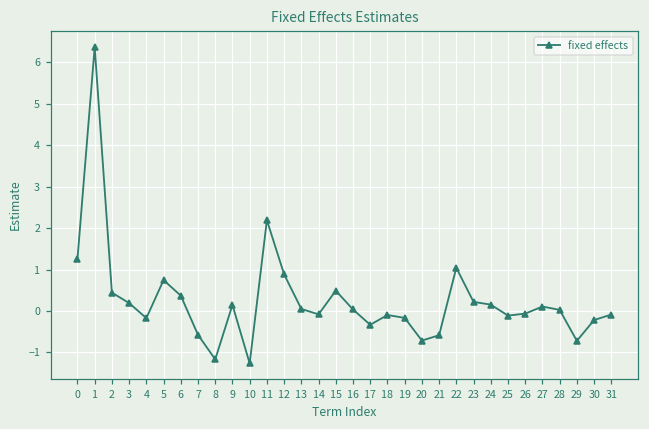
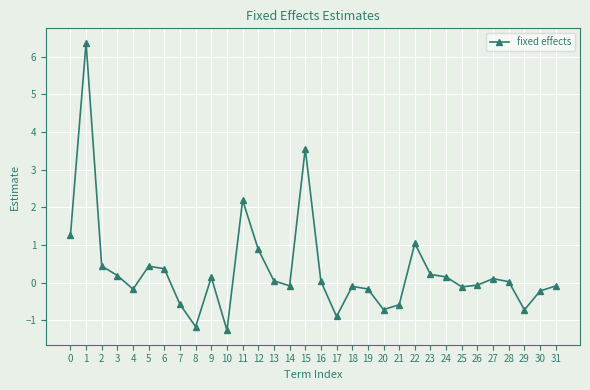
  {
    "0": 1.3,
    "1": 6.4,
    "2": 0.4,
    "3": 0.2,
    "4": -0.2,
-   "5": 0.7,
+   "5": 0.4,
    "6": 0.4,
    "7": -0.6,
    "8": -1.2,
    "9": 0.1,
    "10": -1.3,
    "11": 2.2,
    "12": 0.9,
    "13": 0.0,
    "14": -0.1,
-   "15": 0.5,
+   "15": 3.6,
    "16": 0.0,
-   "17": -0.3,
+   "17": -0.9,
    "18": -0.1,
    "19": -0.2,
    "20": -0.7,
    "21": -0.6,
    "22": 1.0,
    "23": 0.2,
    "24": 0.2,
    "25": -0.1,
    "26": -0.1,
    "27": 0.1,
    "28": 0.0,
    "29": -0.7,
    "30": -0.2,
    "31": -0.1
  }
